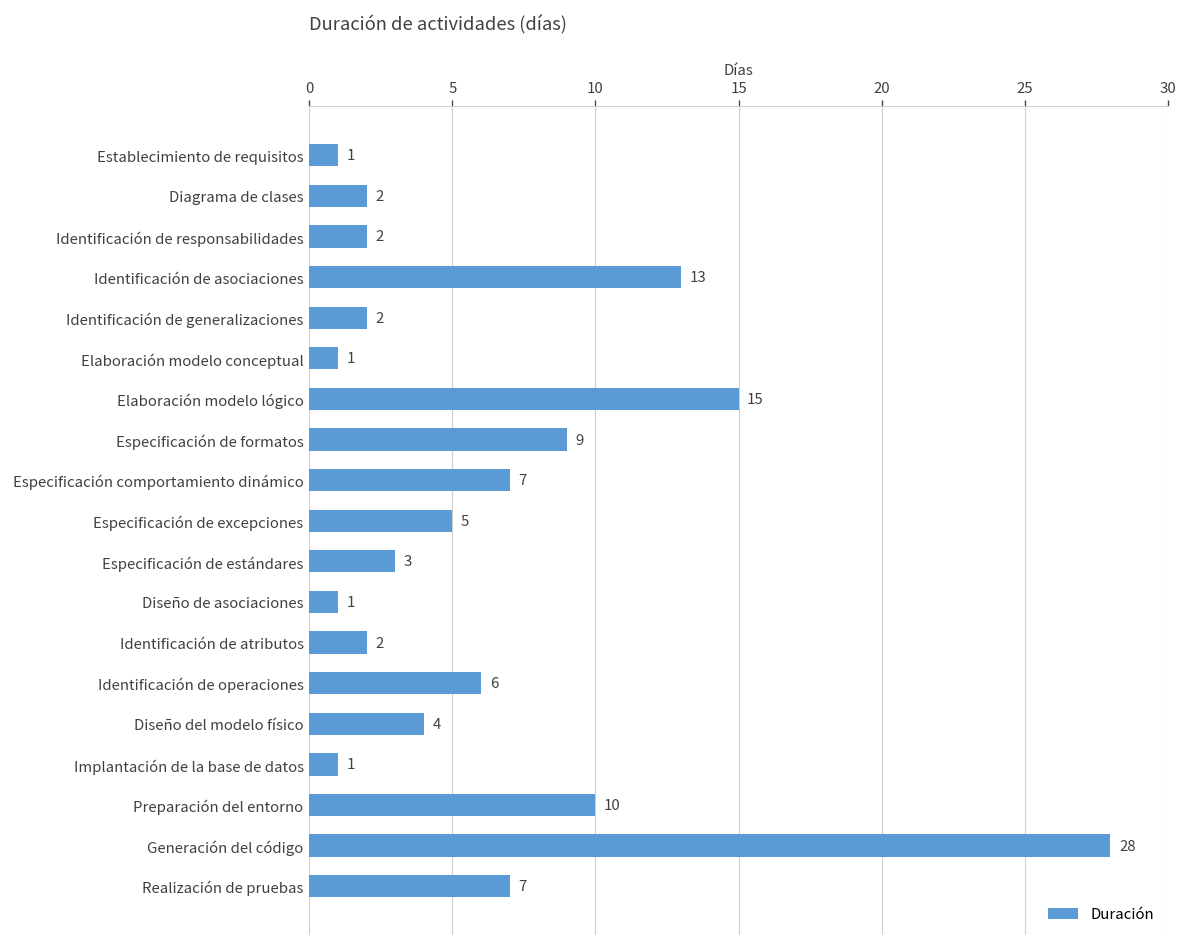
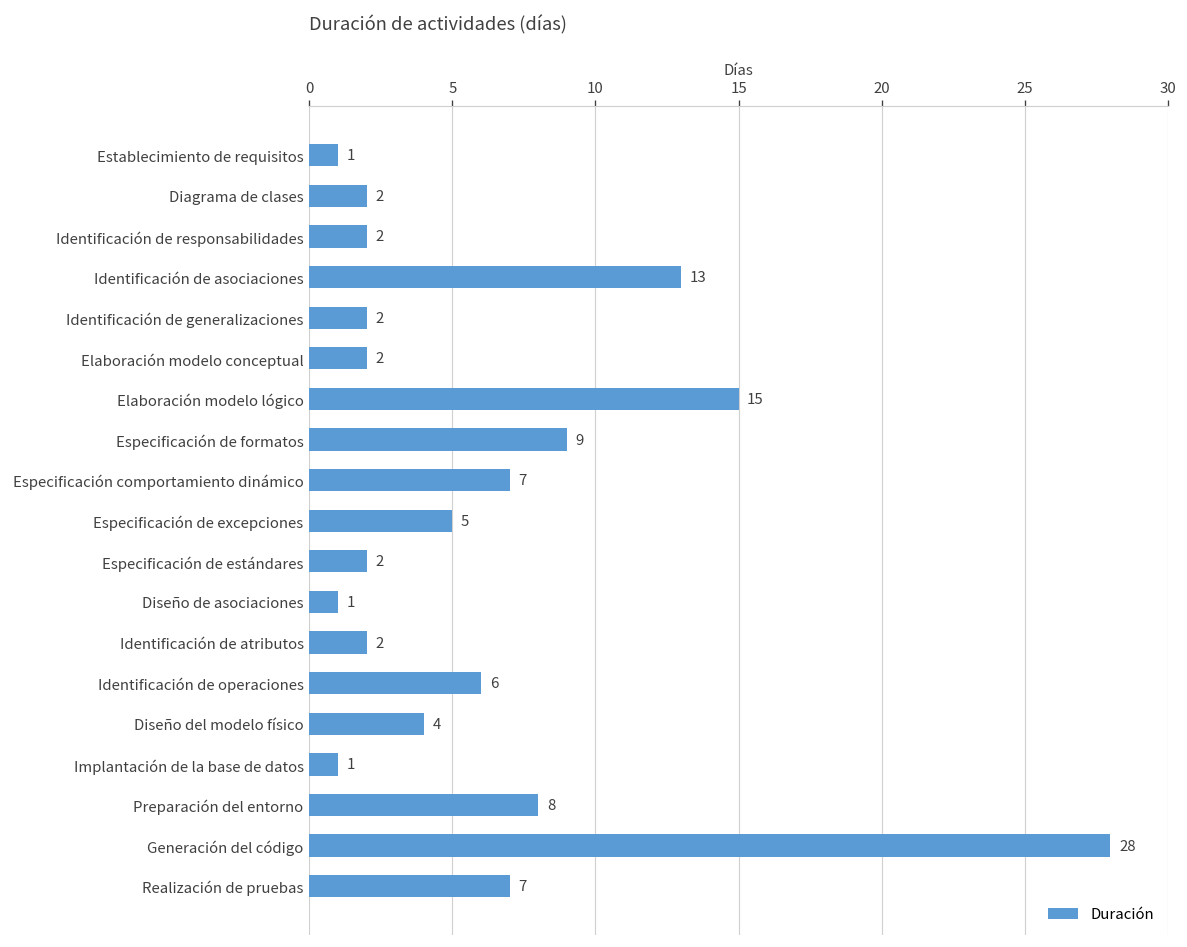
  {
    "Establecimiento de requisitos": 1,
    "Diagrama de clases": 2,
    "Identificación de responsabilidades": 2,
    "Identificación de asociaciones": 13,
    "Identificación de generalizaciones": 2,
-   "Elaboración modelo conceptual": 1,
+   "Elaboración modelo conceptual": 2,
    "Elaboración modelo lógico": 15,
    "Especificación de formatos": 9,
    "Especificación comportamiento dinámico": 7,
    "Especificación de excepciones": 5,
-   "Especificación de estándares": 3,
+   "Especificación de estándares": 2,
    "Diseño de asociaciones": 1,
    "Identificación de atributos": 2,
    "Identificación de operaciones": 6,
    "Diseño del modelo físico": 4,
    "Implantación de la base de datos": 1,
-   "Preparación del entorno": 10,
+   "Preparación del entorno": 8,
    "Generación del código": 28,
    "Realización de pruebas": 7
  }
